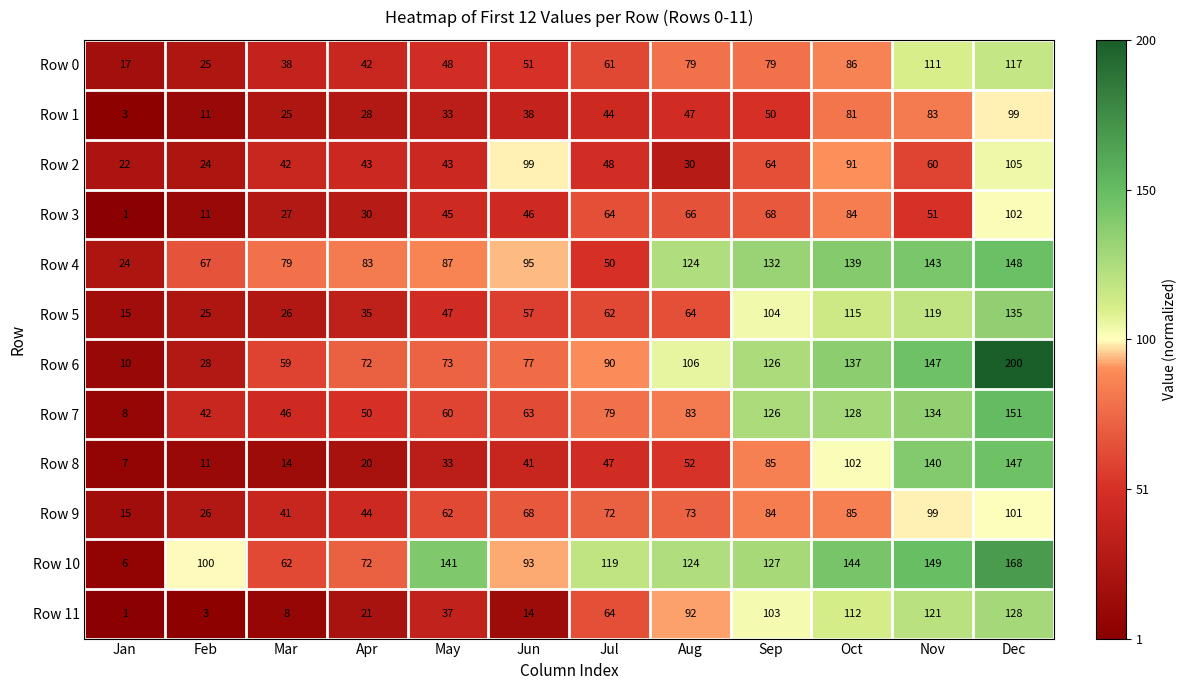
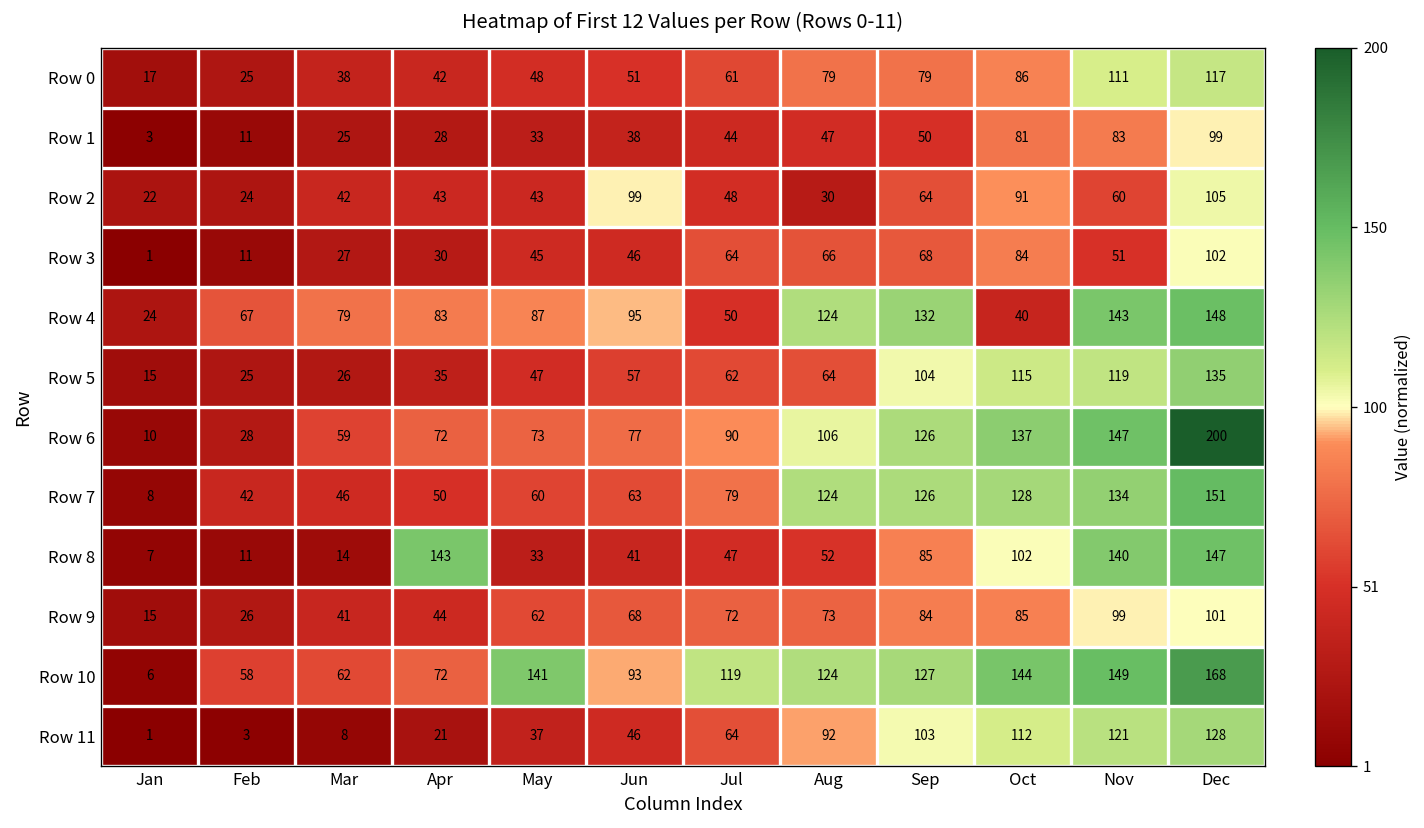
  {
    "Row 0": {
      "Jan": 17,
      "Feb": 25,
      "Mar": 38,
      "Apr": 42,
      "May": 48,
      "Jun": 51,
      "Jul": 61,
      "Aug": 79,
      "Sep": 79,
      "Oct": 86,
      "Nov": 111,
      "Dec": 117
    },
    "Row 1": {
      "Jan": 3,
      "Feb": 11,
      "Mar": 25,
      "Apr": 28,
      "May": 33,
      "Jun": 38,
      "Jul": 44,
      "Aug": 47,
      "Sep": 50,
      "Oct": 81,
      "Nov": 83,
      "Dec": 99
    },
    "Row 2": {
      "Jan": 22,
      "Feb": 24,
      "Mar": 42,
      "Apr": 43,
      "May": 43,
      "Jun": 99,
      "Jul": 48,
      "Aug": 30,
      "Sep": 64,
      "Oct": 91,
      "Nov": 60,
      "Dec": 105
    },
    "Row 3": {
      "Jan": 1,
      "Feb": 11,
      "Mar": 27,
      "Apr": 30,
      "May": 45,
      "Jun": 46,
      "Jul": 64,
      "Aug": 66,
      "Sep": 68,
      "Oct": 84,
      "Nov": 51,
      "Dec": 102
    },
    "Row 4": {
      "Jan": 24,
      "Feb": 67,
      "Mar": 79,
      "Apr": 83,
      "May": 87,
      "Jun": 95,
      "Jul": 50,
      "Aug": 124,
      "Sep": 132,
-     "Oct": 139,
+     "Oct": 40,
      "Nov": 143,
      "Dec": 148
    },
    "Row 5": {
      "Jan": 15,
      "Feb": 25,
      "Mar": 26,
      "Apr": 35,
      "May": 47,
      "Jun": 57,
      "Jul": 62,
      "Aug": 64,
      "Sep": 104,
      "Oct": 115,
      "Nov": 119,
      "Dec": 135
    },
    "Row 6": {
      "Jan": 10,
      "Feb": 28,
      "Mar": 59,
      "Apr": 72,
      "May": 73,
      "Jun": 77,
      "Jul": 90,
      "Aug": 106,
      "Sep": 126,
      "Oct": 137,
      "Nov": 147,
      "Dec": 200
    },
    "Row 7": {
      "Jan": 8,
      "Feb": 42,
      "Mar": 46,
      "Apr": 50,
      "May": 60,
      "Jun": 63,
      "Jul": 79,
-     "Aug": 83,
+     "Aug": 124,
      "Sep": 126,
      "Oct": 128,
      "Nov": 134,
      "Dec": 151
    },
    "Row 8": {
      "Jan": 7,
      "Feb": 11,
      "Mar": 14,
-     "Apr": 20,
+     "Apr": 143,
      "May": 33,
      "Jun": 41,
      "Jul": 47,
      "Aug": 52,
      "Sep": 85,
      "Oct": 102,
      "Nov": 140,
      "Dec": 147
    },
    "Row 9": {
      "Jan": 15,
      "Feb": 26,
      "Mar": 41,
      "Apr": 44,
      "May": 62,
      "Jun": 68,
      "Jul": 72,
      "Aug": 73,
      "Sep": 84,
      "Oct": 85,
      "Nov": 99,
      "Dec": 101
    },
    "Row 10": {
      "Jan": 6,
-     "Feb": 100,
+     "Feb": 58,
      "Mar": 62,
      "Apr": 72,
      "May": 141,
      "Jun": 93,
      "Jul": 119,
      "Aug": 124,
      "Sep": 127,
      "Oct": 144,
      "Nov": 149,
      "Dec": 168
    },
    "Row 11": {
      "Jan": 1,
      "Feb": 3,
      "Mar": 8,
      "Apr": 21,
      "May": 37,
-     "Jun": 14,
+     "Jun": 46,
      "Jul": 64,
      "Aug": 92,
      "Sep": 103,
      "Oct": 112,
      "Nov": 121,
      "Dec": 128
    }
  }
